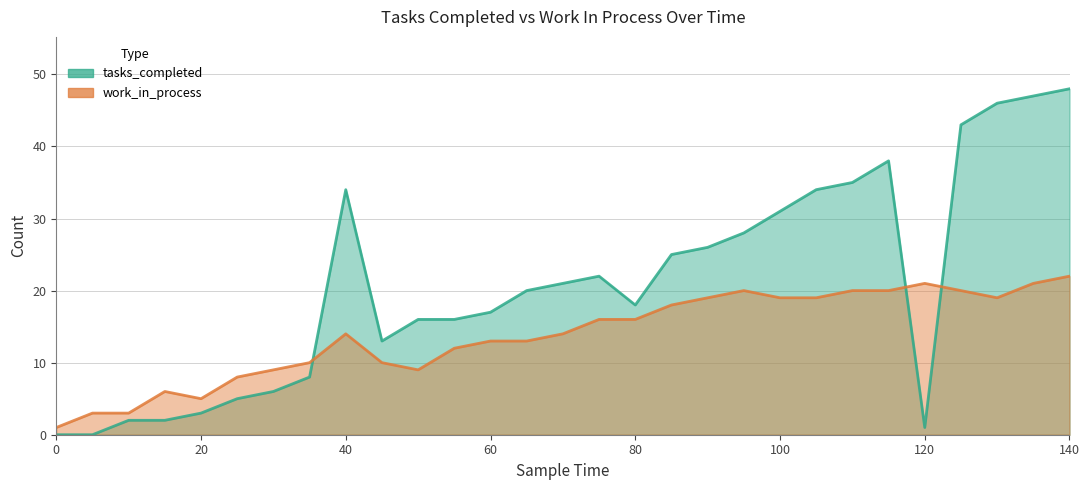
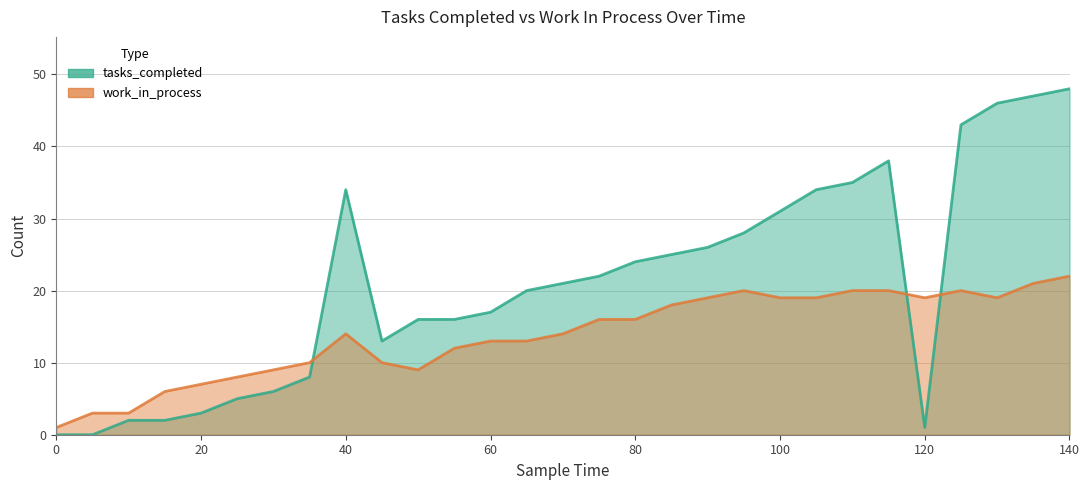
  {
    "tasks_completed": {
      "0": 0,
      "20": 3,
      "40": 34,
      "60": 17,
-     "80": 18,
+     "80": 24,
      "100": 31,
      "120": 1,
      "140": 48
    },
    "work_in_process": {
      "0": 1,
-     "20": 5,
+     "20": 7,
      "40": 14,
      "60": 13,
      "80": 16,
      "100": 19,
-     "120": 21,
+     "120": 19,
      "140": 22
    }
  }
